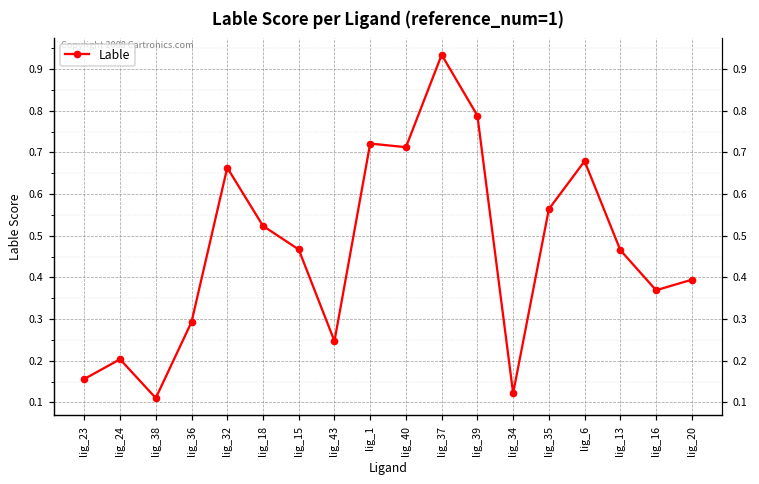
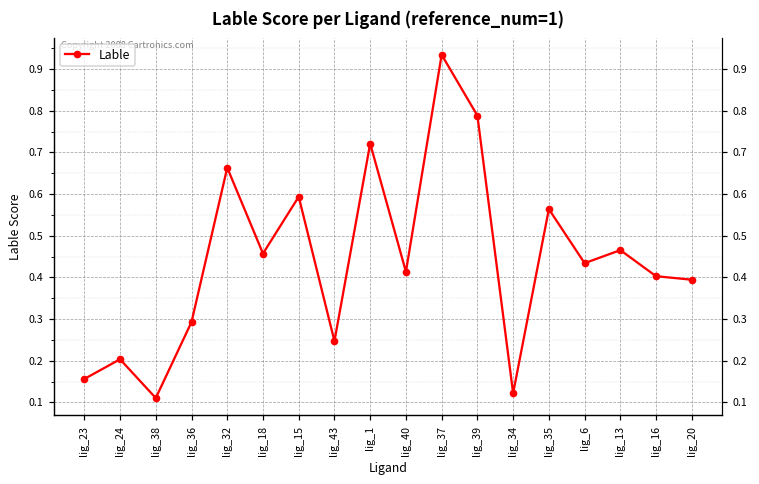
  {
    "lig_23": 0.16,
    "lig_24": 0.20,
    "lig_38": 0.11,
    "lig_36": 0.29,
    "lig_32": 0.66,
-   "lig_18": 0.52,
-   "lig_15": 0.47,
+   "lig_18": 0.46,
+   "lig_15": 0.59,
    "lig_43": 0.25,
    "lig_1": 0.72,
-   "lig_40": 0.71,
+   "lig_40": 0.41,
    "lig_37": 0.93,
    "lig_39": 0.79,
    "lig_34": 0.12,
    "lig_35": 0.56,
-   "lig_6": 0.68,
+   "lig_6": 0.43,
    "lig_13": 0.47,
-   "lig_16": 0.37,
+   "lig_16": 0.40,
    "lig_20": 0.39
  }
